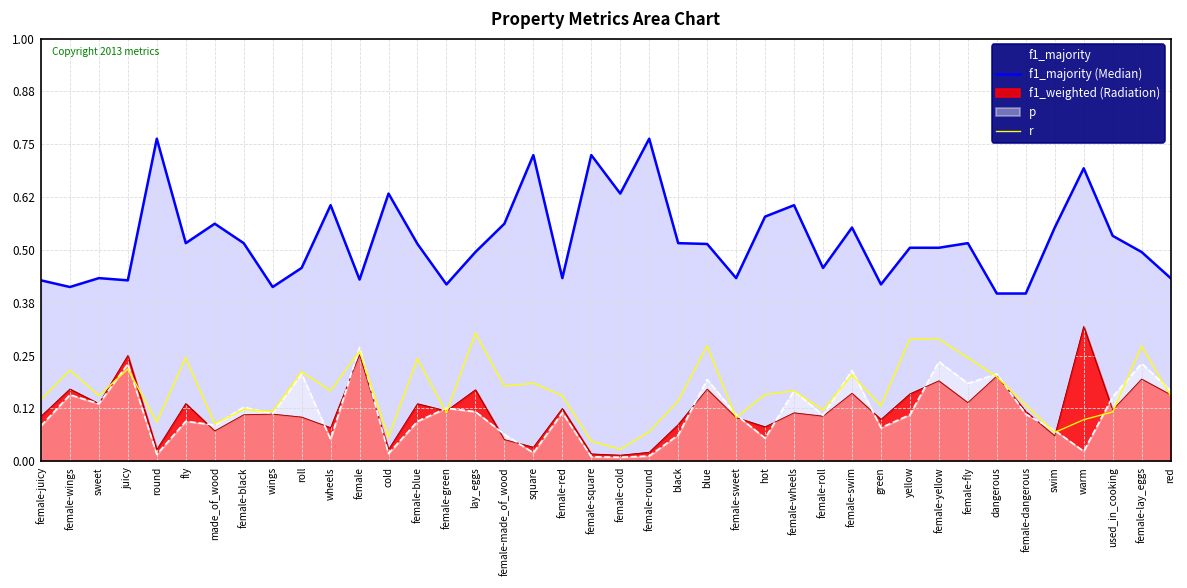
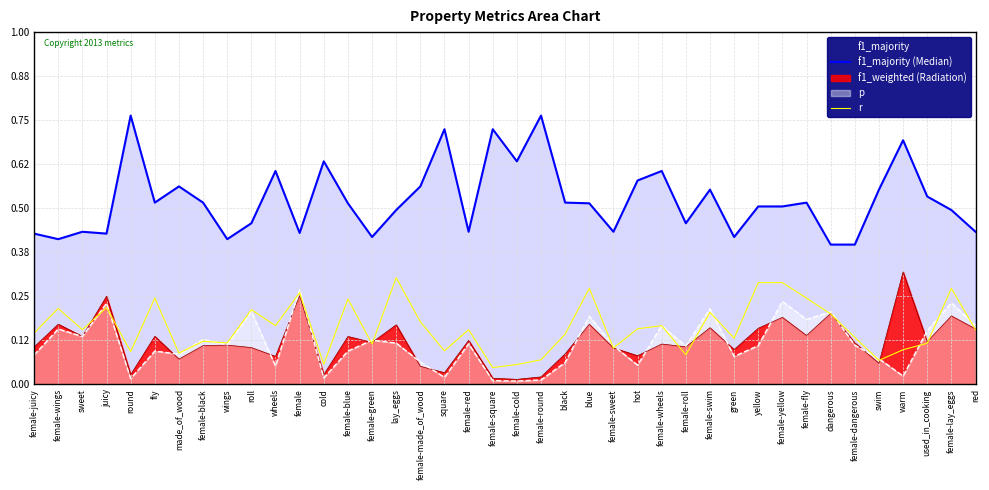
  {
    "f1_weighted (Radiation)": {
      "female-juicy": 0.11,
      "female-wings": 0.17,
      "juicy": 0.25,
      "round": 0.03,
      "fly": 0.14,
      "made_of_wood": 0.07,
      "female-black": 0.11,
      "roll": 0.10,
      "wheels": 0.08,
      "female": 0.25,
      "cold": 0.03,
      "female-blue": 0.14,
      "lay_eggs": 0.17,
      "female-made_of_wood": 0.05,
      "square": 0.03,
      "female-red": 0.12,
      "female-round": 0.02,
      "black": 0.09,
      "blue": 0.17,
      "hot": 0.08,
      "female-wheels": 0.11,
      "female-swim": 0.16,
      "green": 0.10,
      "yellow": 0.16,
      "female-yellow": 0.19,
      "female-fly": 0.14,
      "swim": 0.06,
      "warm": 0.32,
      "female-lay_eggs": 0.19
    },
    "r": {
      "female-juicy": 0.15,
      "female-wings": 0.22,
      "sweet": 0.16,
      "juicy": 0.22,
      "round": 0.09,
      "fly": 0.24,
      "wheels": 0.17,
      "female": 0.26,
      "cold": 0.06,
      "female-blue": 0.24,
      "lay_eggs": 0.30,
      "female-made_of_wood": 0.18,
-     "square": 0.18,
+     "square": 0.10,
      "female-red": 0.16,
      "female-square": 0.05,
-     "female-cold": 0.03,
+     "female-cold": 0.06,
      "female-round": 0.07,
      "black": 0.14,
      "blue": 0.27,
      "hot": 0.16,
-     "female-roll": 0.12,
+     "female-roll": 0.08,
      "female-swim": 0.20,
      "green": 0.13,
      "yellow": 0.29,
      "female-yellow": 0.29,
      "female-fly": 0.24,
      "female-dangerous": 0.13,
      "warm": 0.10,
      "female-lay_eggs": 0.27
    }
  }
